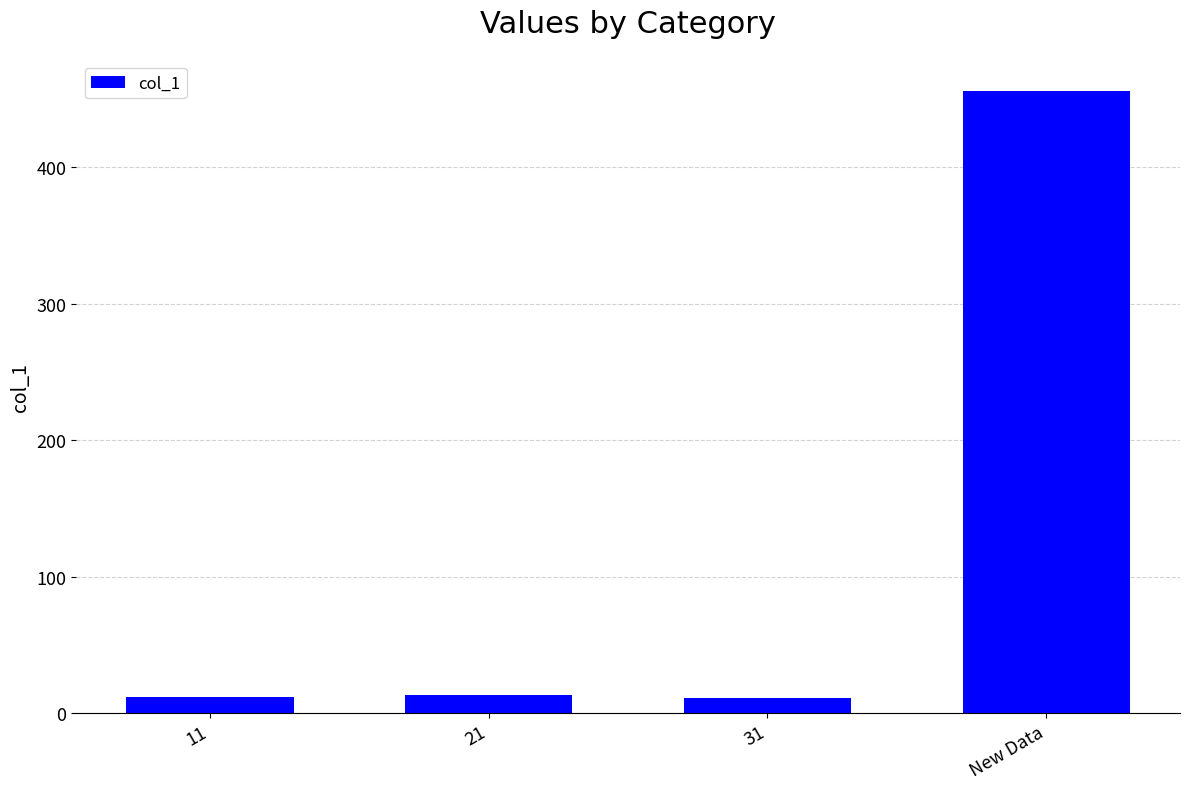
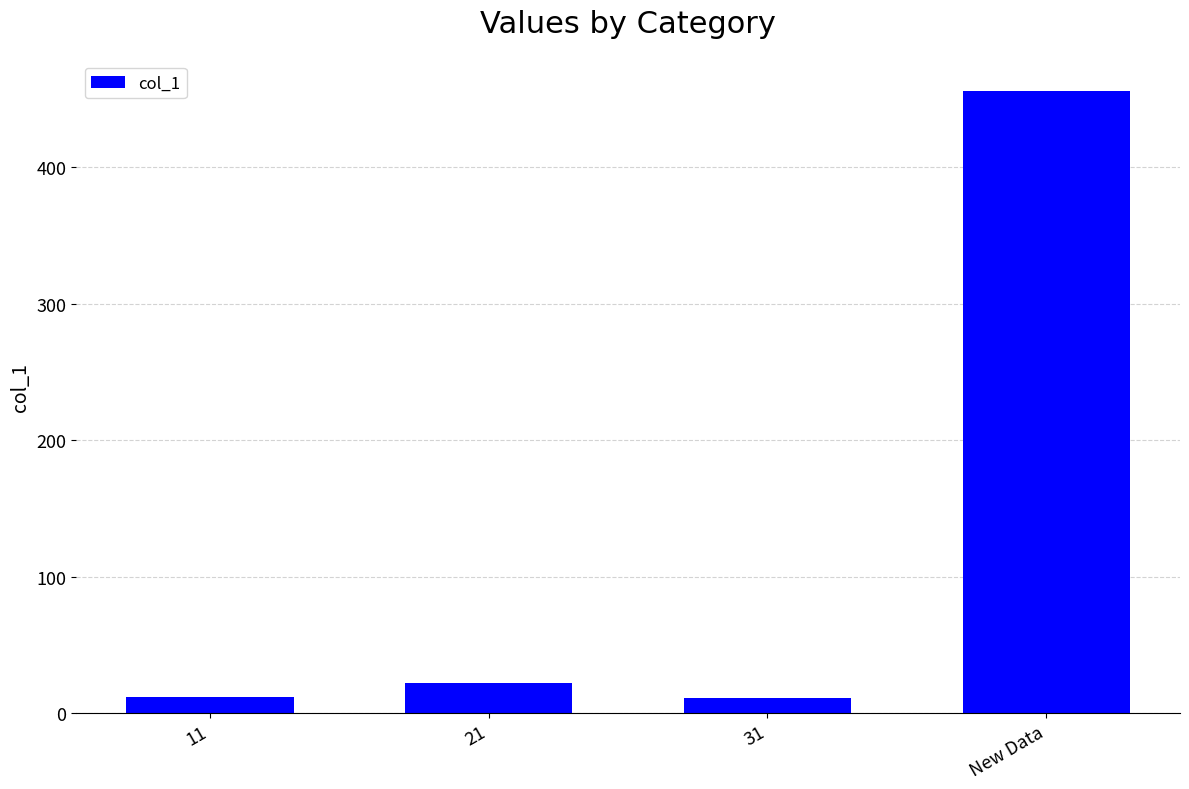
  {
    "11": 12,
-   "21": 13,
+   "21": 22,
    "31": 11,
    "New Data": 456
  }
